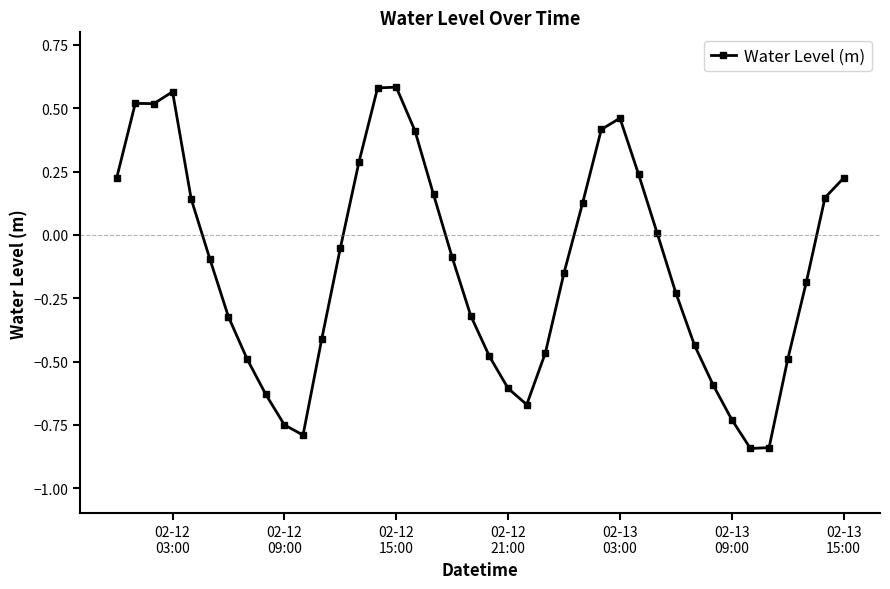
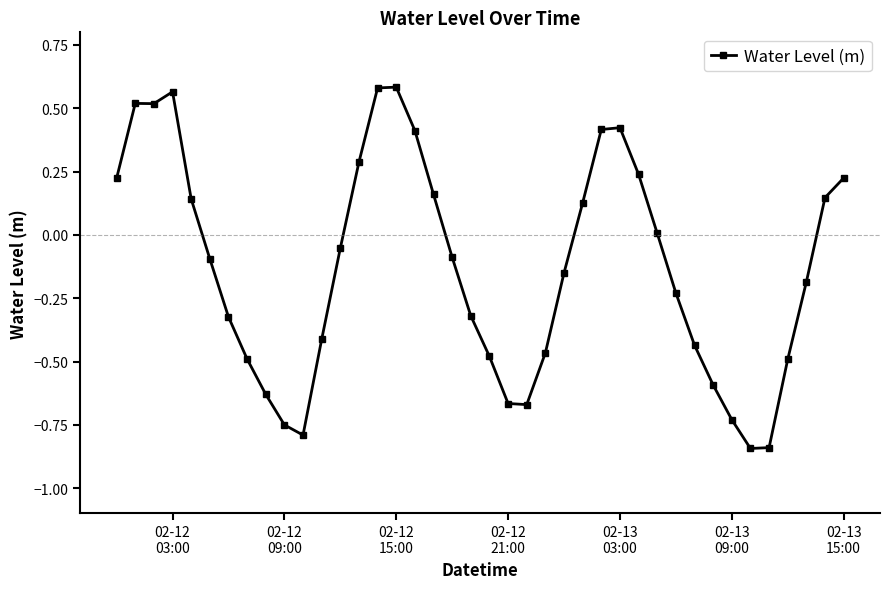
  {
    "02-12 03:00": 0.57,
    "02-12 09:00": -0.75,
    "02-12 15:00": 0.58,
-   "02-12 21:00": -0.61,
-   "02-13 03:00": 0.46,
+   "02-12 21:00": -0.67,
+   "02-13 03:00": 0.42,
    "02-13 09:00": -0.73,
    "02-13 15:00": 0.22
  }
